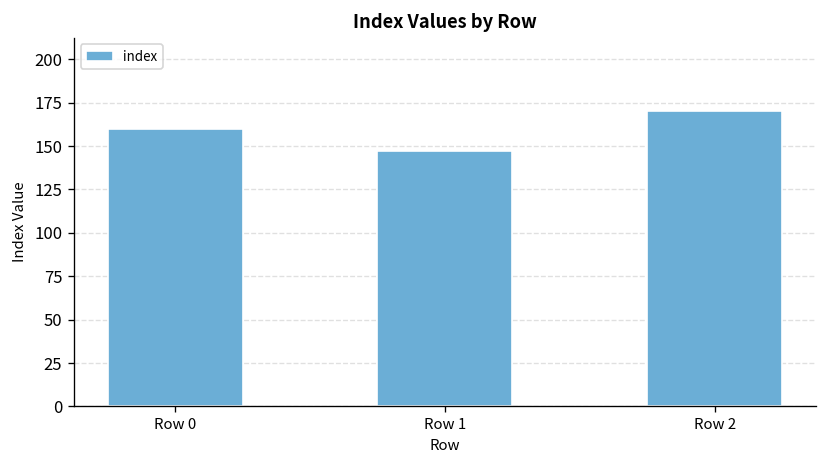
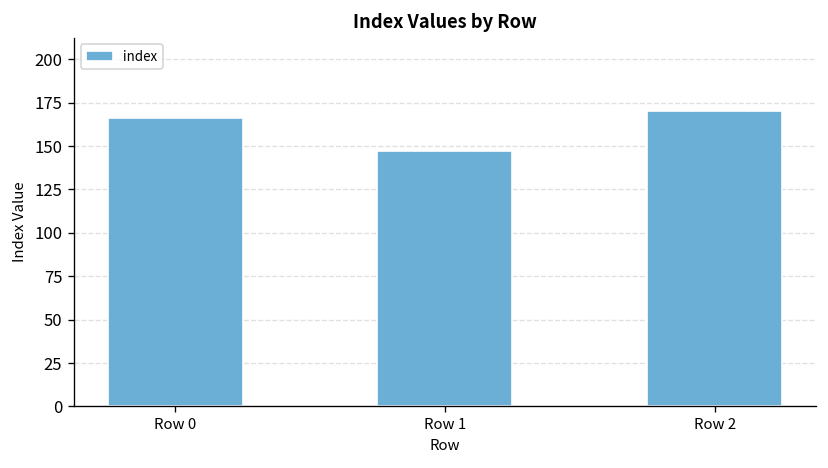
  {
-   "Row 0": 160,
+   "Row 0": 166,
    "Row 1": 147,
    "Row 2": 170
  }
